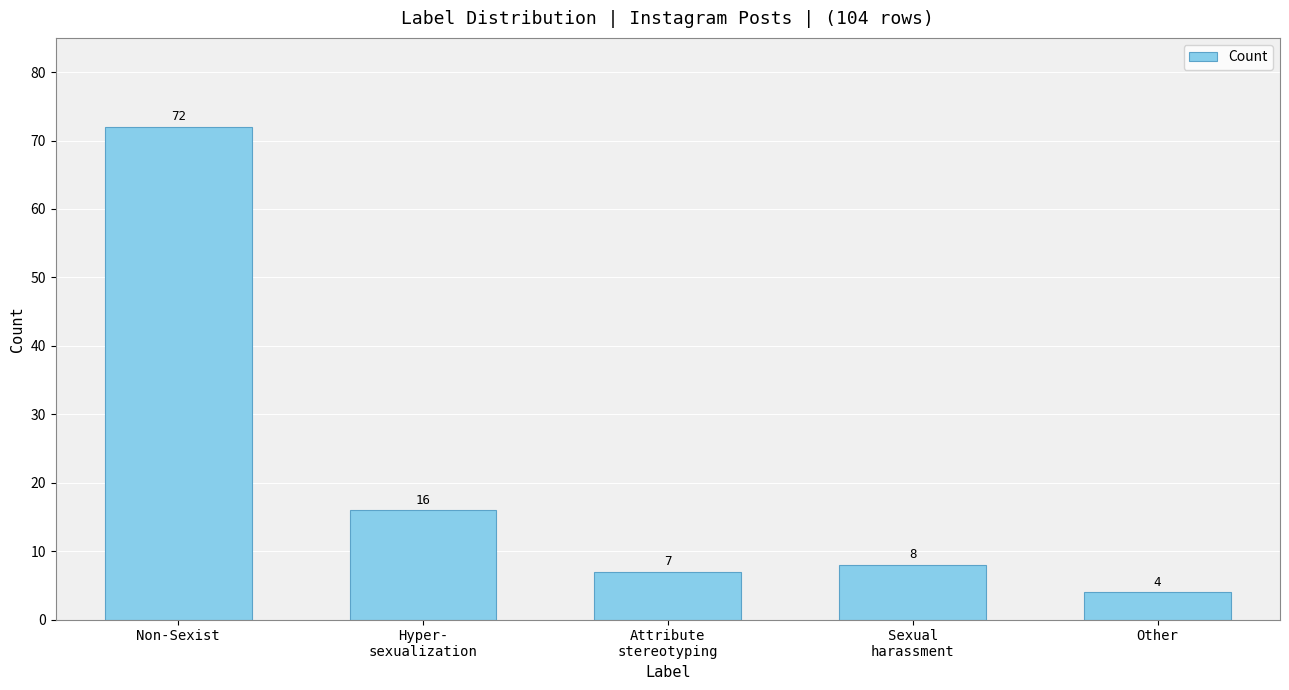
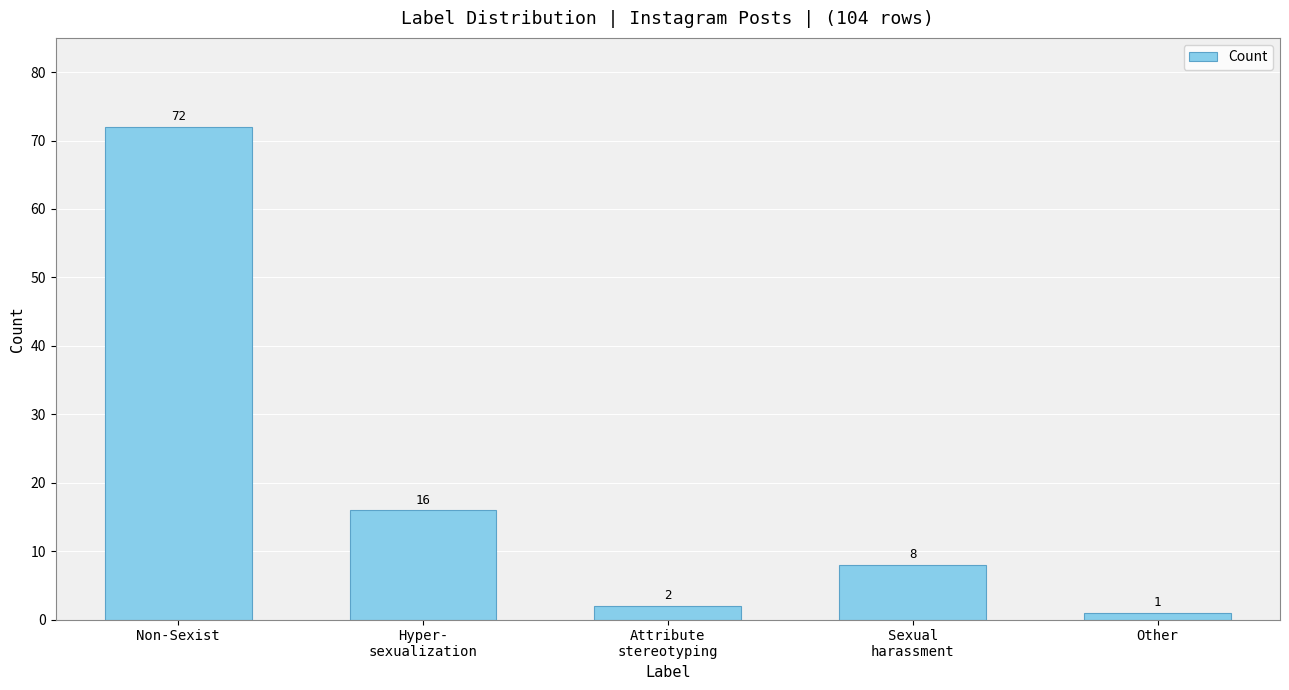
  {
    "Non-Sexist": 72,
    "Hyper- sexualization": 16,
-   "Attribute stereotyping": 7,
+   "Attribute stereotyping": 2,
    "Sexual harassment": 8,
-   "Other": 4
+   "Other": 1
  }
